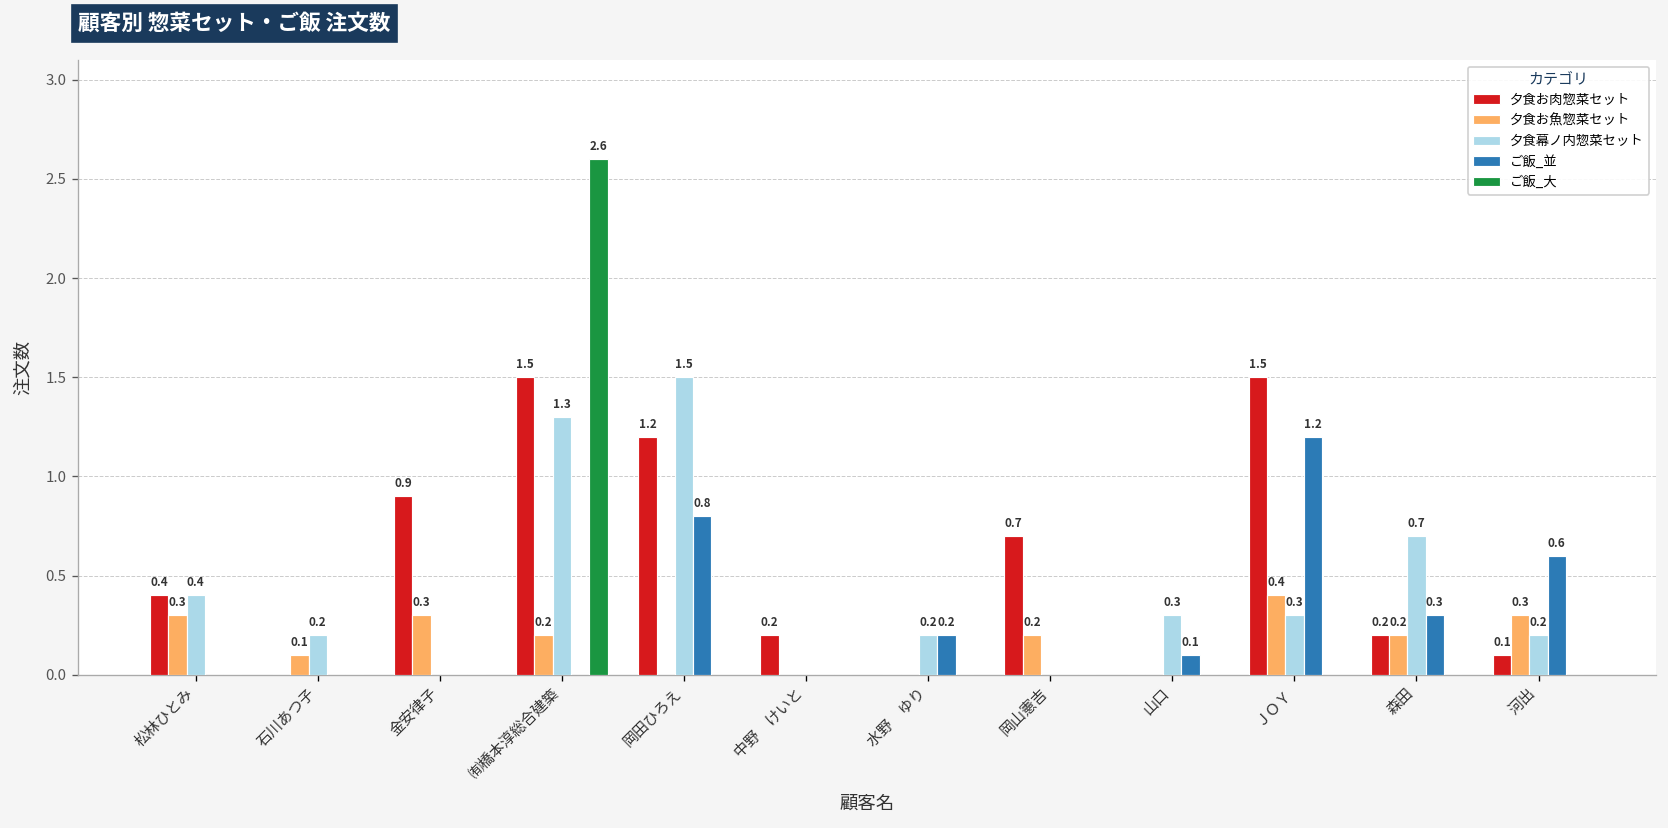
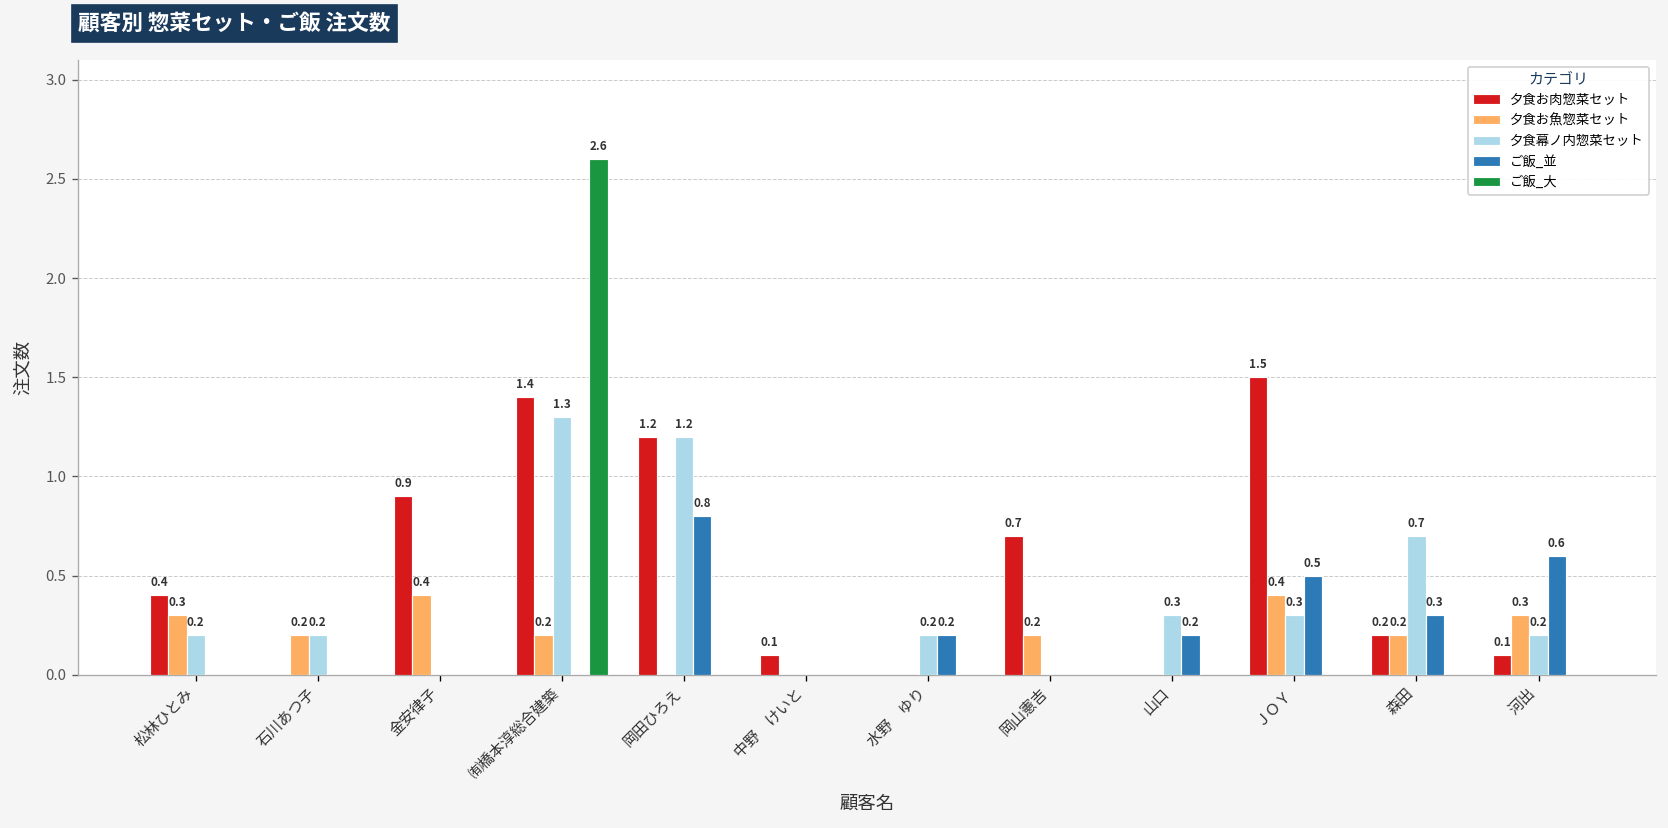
  {
    "夕食お肉惣菜セット": {
      "松林ひとみ": 0.4,
      "金安律子": 0.9,
-     "㈲橋本淳総合建築": 1.5,
+     "㈲橋本淳総合建築": 1.4,
      "岡田ひろえ": 1.2,
-     "中野 けいと": 0.2,
+     "中野 けいと": 0.1,
      "岡山憲吉": 0.7,
      "ＪＯＹ": 1.5,
      "森田": 0.2,
      "河出": 0.1
    },
    "夕食お魚惣菜セット": {
      "松林ひとみ": 0.3,
-     "石川あつ子": 0.1,
-     "金安律子": 0.3,
+     "石川あつ子": 0.2,
+     "金安律子": 0.4,
      "㈲橋本淳総合建築": 0.2,
      "岡山憲吉": 0.2,
      "ＪＯＹ": 0.4,
      "森田": 0.2,
      "河出": 0.3
    },
    "夕食幕ノ内惣菜セット": {
-     "松林ひとみ": 0.4,
+     "松林ひとみ": 0.2,
      "石川あつ子": 0.2,
      "㈲橋本淳総合建築": 1.3,
-     "岡田ひろえ": 1.5,
+     "岡田ひろえ": 1.2,
      "水野 ゆり": 0.2,
      "山口": 0.3,
      "ＪＯＹ": 0.3,
      "森田": 0.7,
      "河出": 0.2
    },
    "ご飯_並": {
      "岡田ひろえ": 0.8,
      "水野 ゆり": 0.2,
-     "山口": 0.1,
-     "ＪＯＹ": 1.2,
+     "山口": 0.2,
+     "ＪＯＹ": 0.5,
      "森田": 0.3,
      "河出": 0.6
    },
    "ご飯_大": {
      "㈲橋本淳総合建築": 2.6
    }
  }
